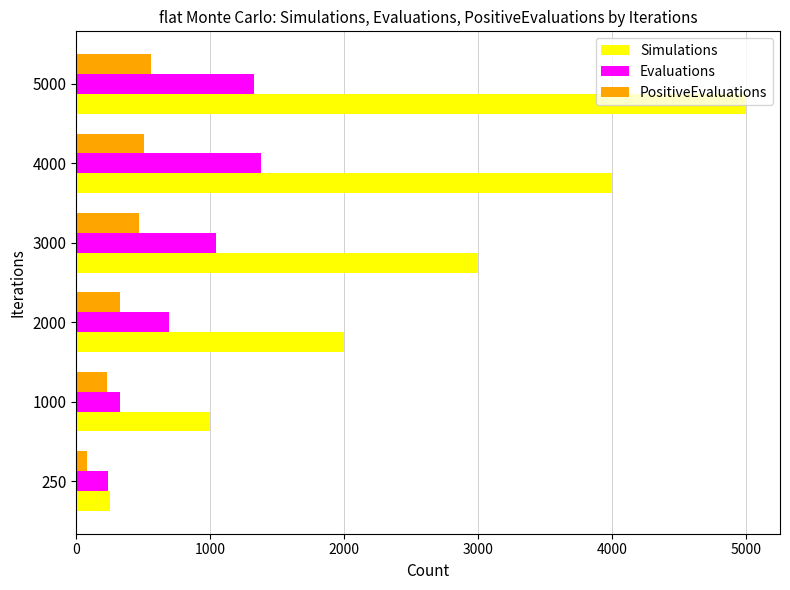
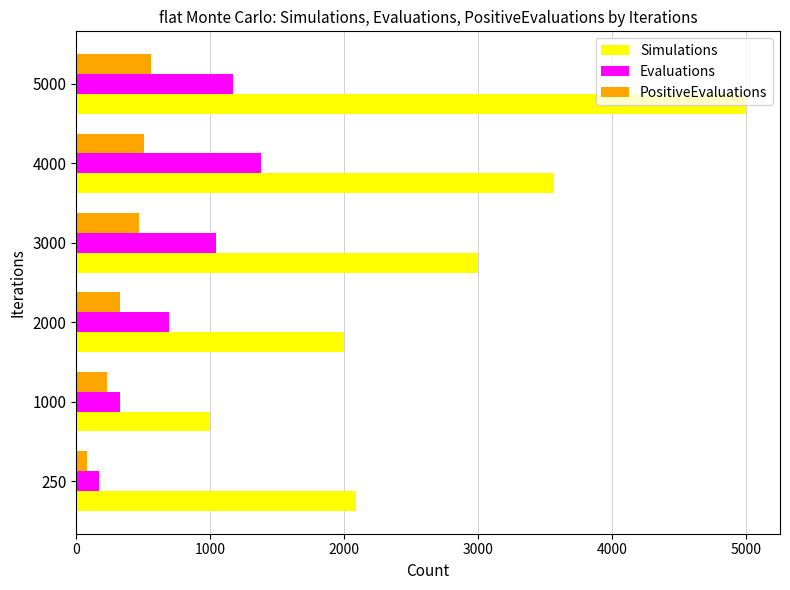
  {
    "Simulations": {
-     "4000": 4000,
+     "4000": 3560,
      "3000": 3000,
      "2000": 2000,
      "1000": 1000,
-     "250": 250
+     "250": 2090
    },
    "Evaluations": {
-     "5000": 1330,
+     "5000": 1170,
      "4000": 1380,
      "3000": 1040,
      "2000": 690,
      "1000": 330,
-     "250": 230
+     "250": 170
    },
    "PositiveEvaluations": {
      "5000": 560,
      "4000": 500,
      "3000": 470,
      "2000": 330,
      "1000": 230,
      "250": 80
    }
  }
